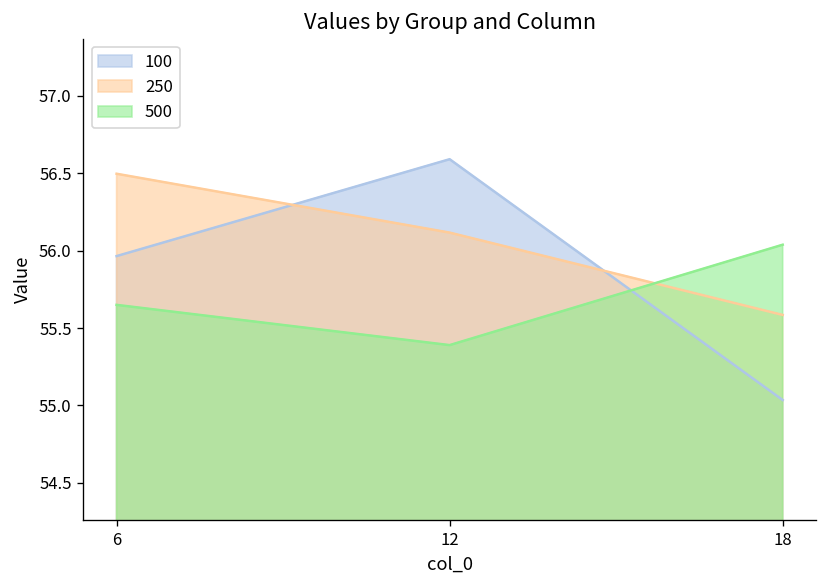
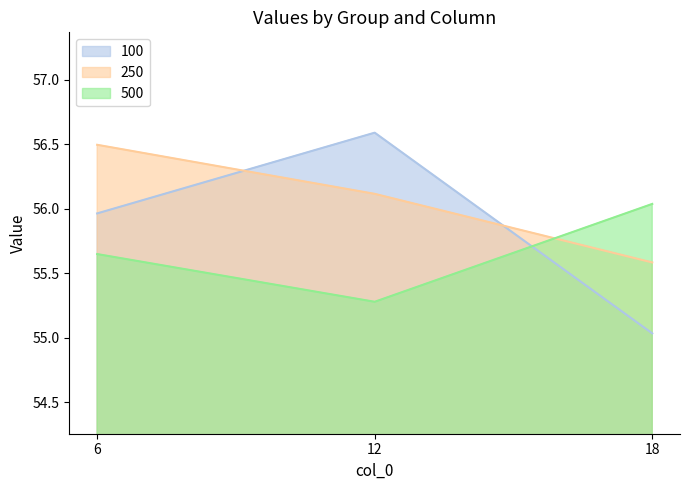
  {
    "100": {
      "6": 55.97,
      "12": 56.59,
      "18": 55.04
    },
    "250": {
      "6": 56.50,
      "12": 56.12,
      "18": 55.58
    },
    "500": {
      "6": 55.65,
-     "12": 55.39,
+     "12": 55.28,
      "18": 56.04
    }
  }
